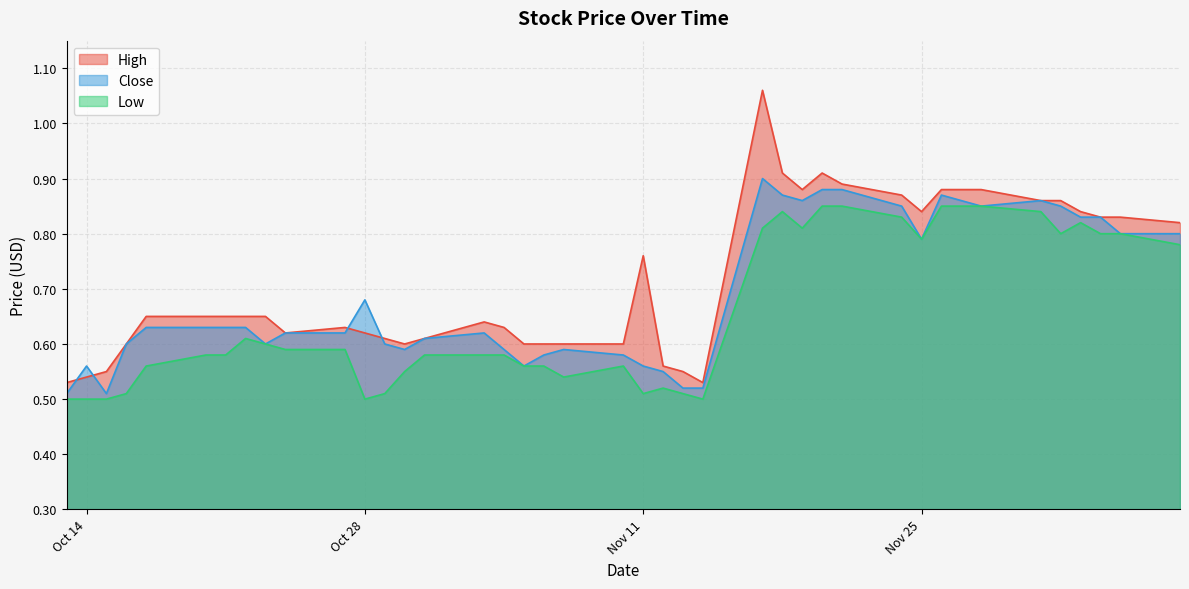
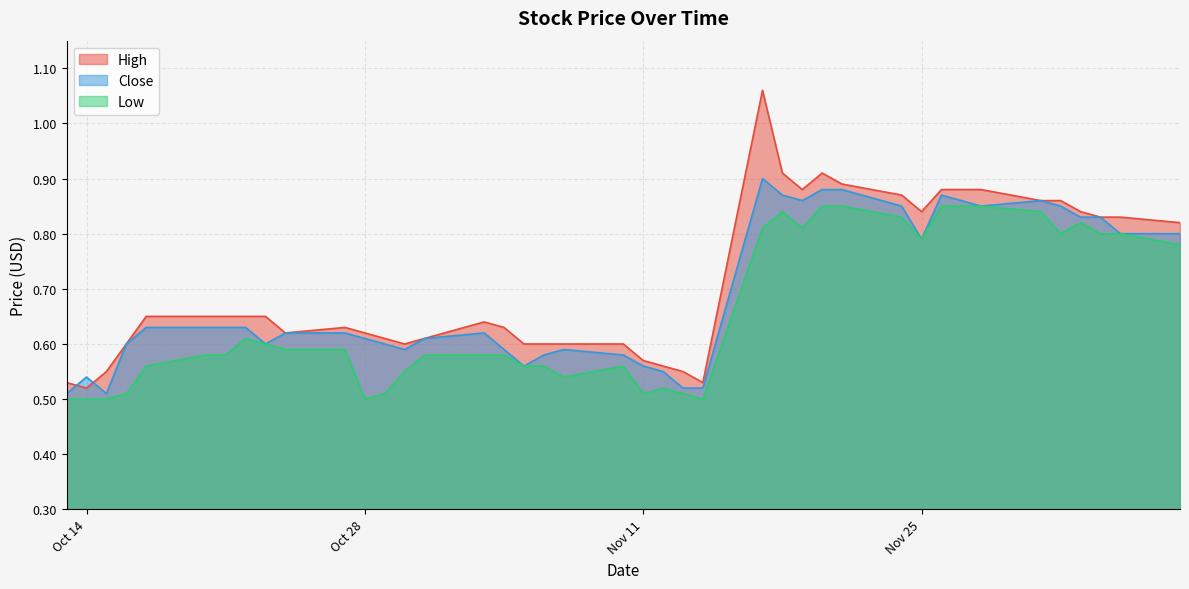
  {
    "High": {
-     "Oct 14": 0.54,
+     "Oct 14": 0.52,
      "Oct 28": 0.62,
-     "Nov 11": 0.76,
+     "Nov 11": 0.57,
      "Nov 25": 0.84
    },
    "Close": {
-     "Oct 14": 0.56,
-     "Oct 28": 0.68,
+     "Oct 14": 0.54,
+     "Oct 28": 0.61,
      "Nov 11": 0.56
    },
    "Low": {
      "Oct 14": 0.50,
      "Oct 28": 0.50,
      "Nov 11": 0.51
    }
  }
